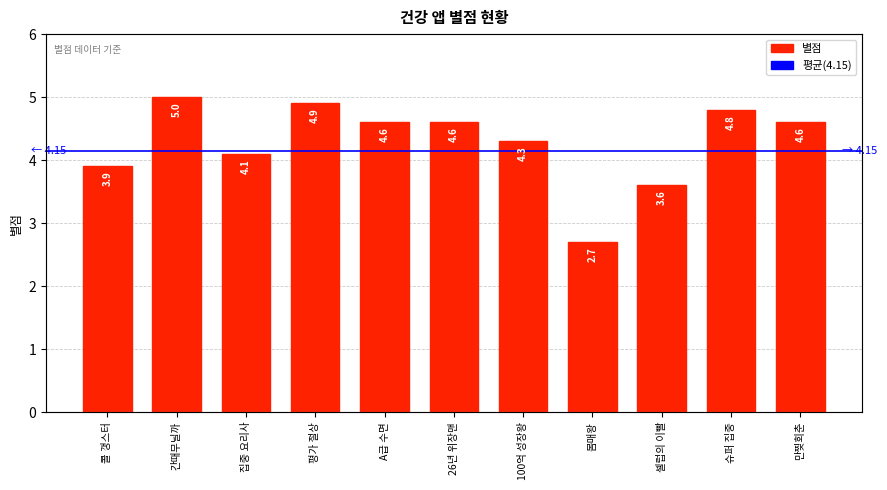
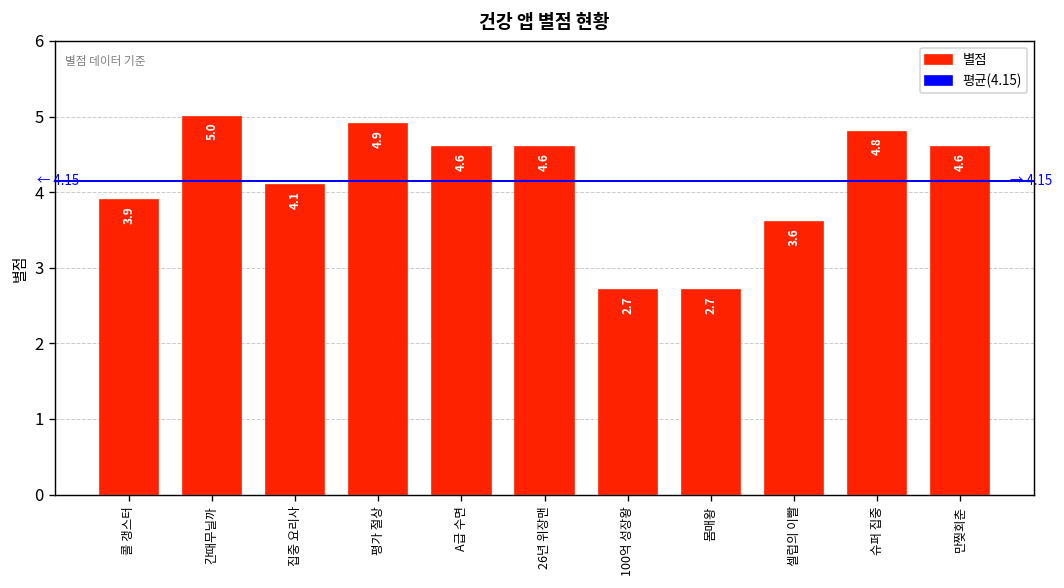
  {
    "콜 갱스터": 3.9,
    "간때무닐까": 5.0,
    "집중 요리사": 4.1,
    "평가 절상": 4.9,
    "A급 수면": 4.6,
    "26년 위장맨": 4.6,
-   "100억 성장왕": 4.3,
+   "100억 성장왕": 2.7,
    "몸매왕": 2.7,
    "셀럽의 이빨": 3.6,
    "슈퍼 집중": 4.8,
    "만찢회춘": 4.6
  }
